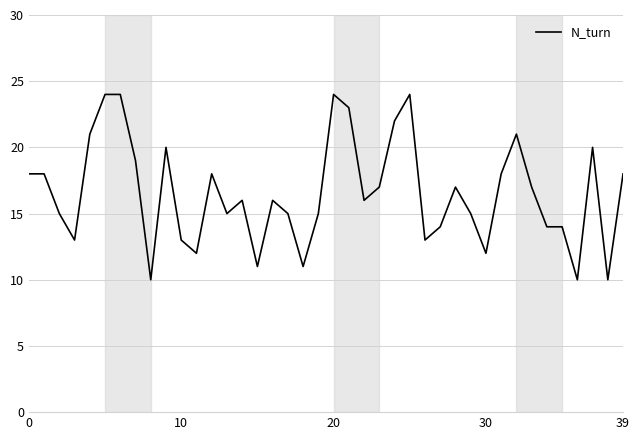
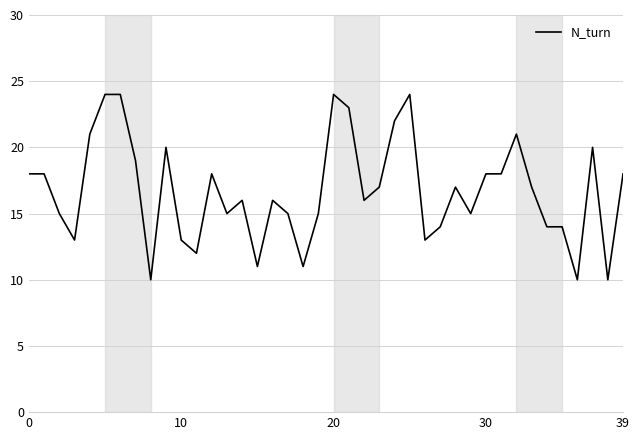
  {
    "0": 18,
    "10": 13,
    "20": 24,
-   "30": 12,
+   "30": 18,
    "39": 18
  }
